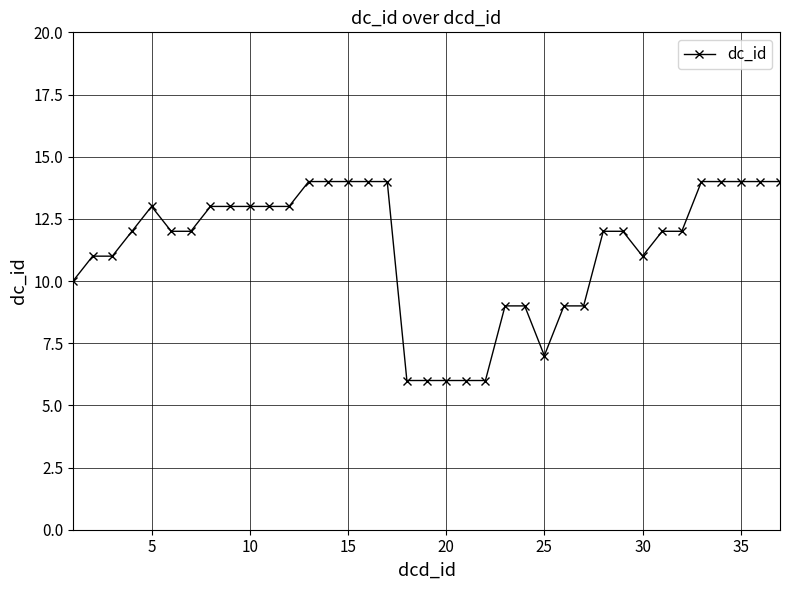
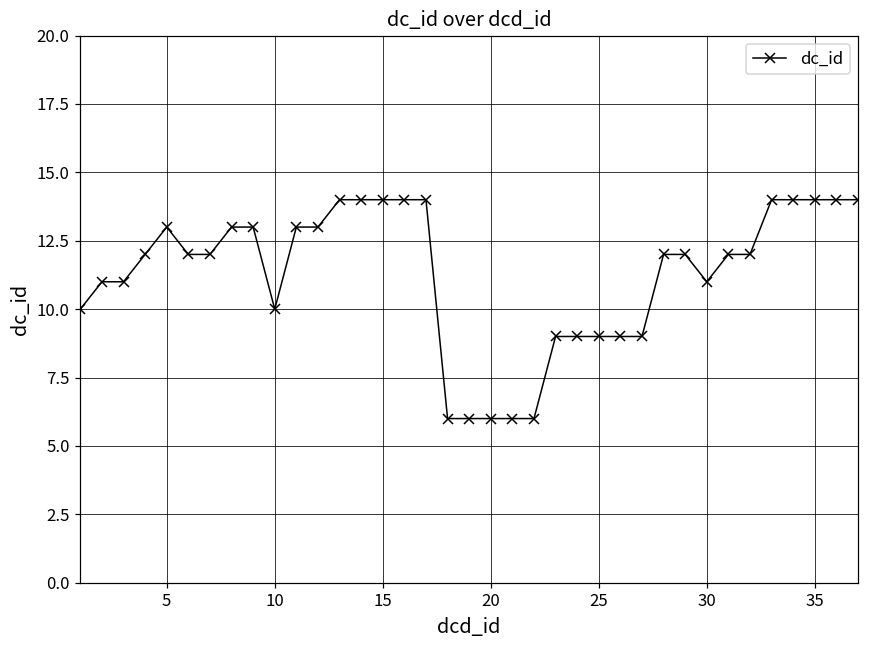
  {
    "5": 13,
-   "10": 13,
+   "10": 10,
    "15": 14,
    "20": 6,
-   "25": 7,
+   "25": 9,
    "30": 11,
    "35": 14
  }
